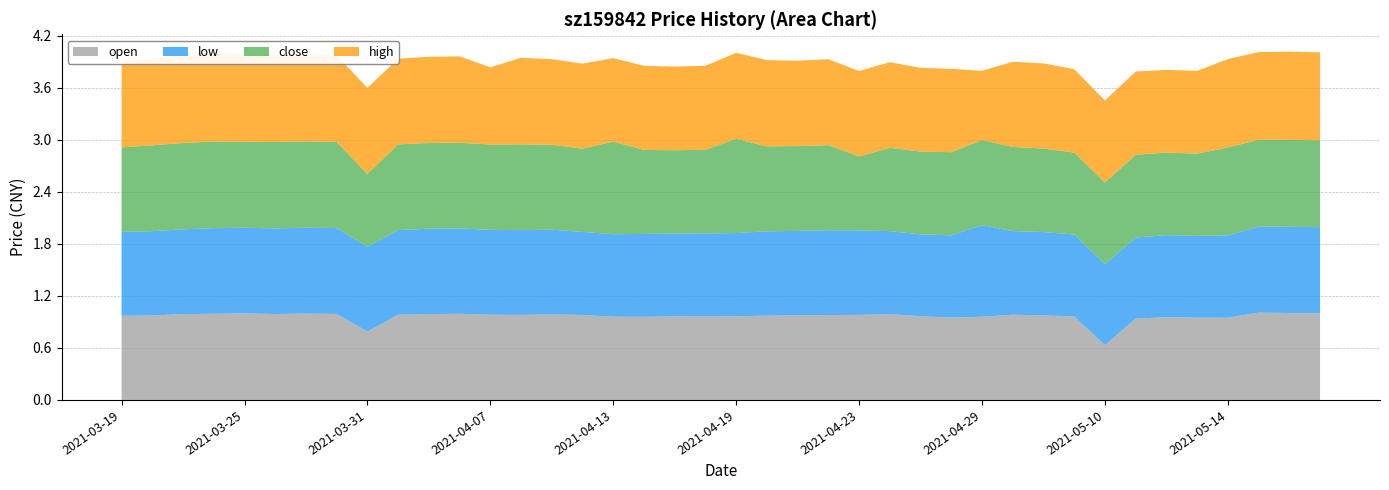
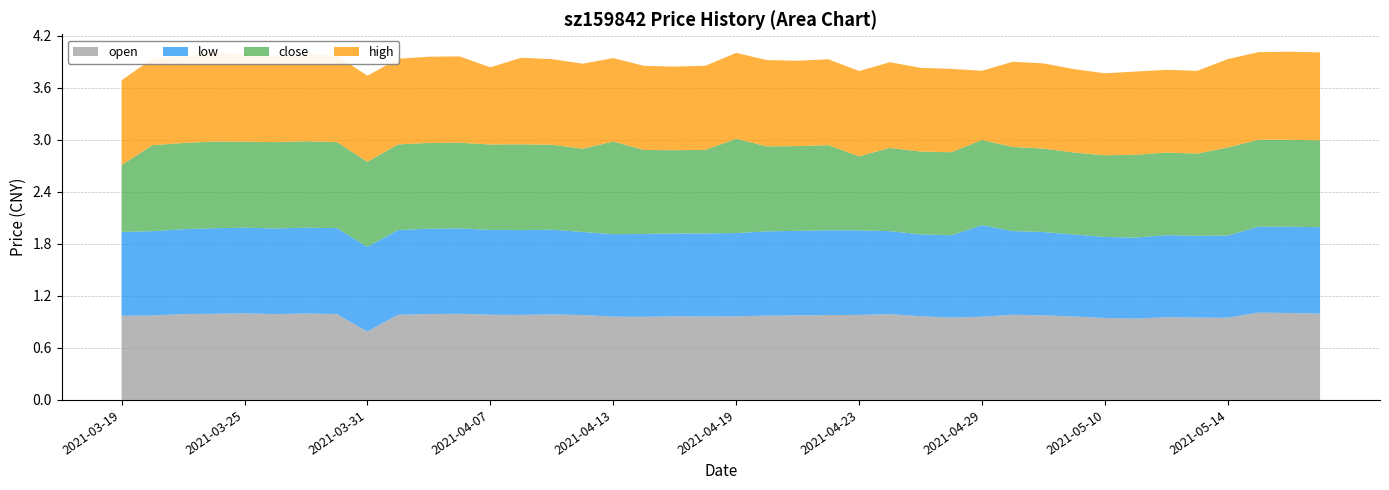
  {
    "open": {
      "2021-03-19": 1.0,
      "2021-03-25": 1.0,
      "2021-03-31": 0.8,
      "2021-04-07": 1.0,
      "2021-04-13": 1.0,
      "2021-04-19": 1.0,
      "2021-04-23": 1.0,
      "2021-04-29": 1.0,
-     "2021-05-10": 0.6,
+     "2021-05-10": 0.9,
      "2021-05-14": 0.9
    },
    "low": {
      "2021-03-19": 1.0,
      "2021-03-25": 1.0,
      "2021-03-31": 1.0,
      "2021-04-07": 1.0,
      "2021-04-13": 1.0,
      "2021-04-19": 1.0,
      "2021-04-23": 1.0,
      "2021-04-29": 1.1,
      "2021-05-10": 0.9,
      "2021-05-14": 0.9
    },
    "close": {
-     "2021-03-19": 1.0,
+     "2021-03-19": 0.8,
      "2021-03-25": 1.0,
-     "2021-03-31": 0.8,
+     "2021-03-31": 1.0,
      "2021-04-07": 1.0,
      "2021-04-13": 1.1,
      "2021-04-19": 1.1,
      "2021-04-23": 0.9,
      "2021-04-29": 1.0,
      "2021-05-10": 0.9,
      "2021-05-14": 1.0
    },
    "high": {
      "2021-03-31": 1.0,
      "2021-04-07": 0.9,
      "2021-04-13": 1.0,
      "2021-04-19": 1.0,
      "2021-04-23": 1.0,
      "2021-04-29": 0.8,
      "2021-05-10": 0.9,
      "2021-05-14": 1.0
    }
  }
